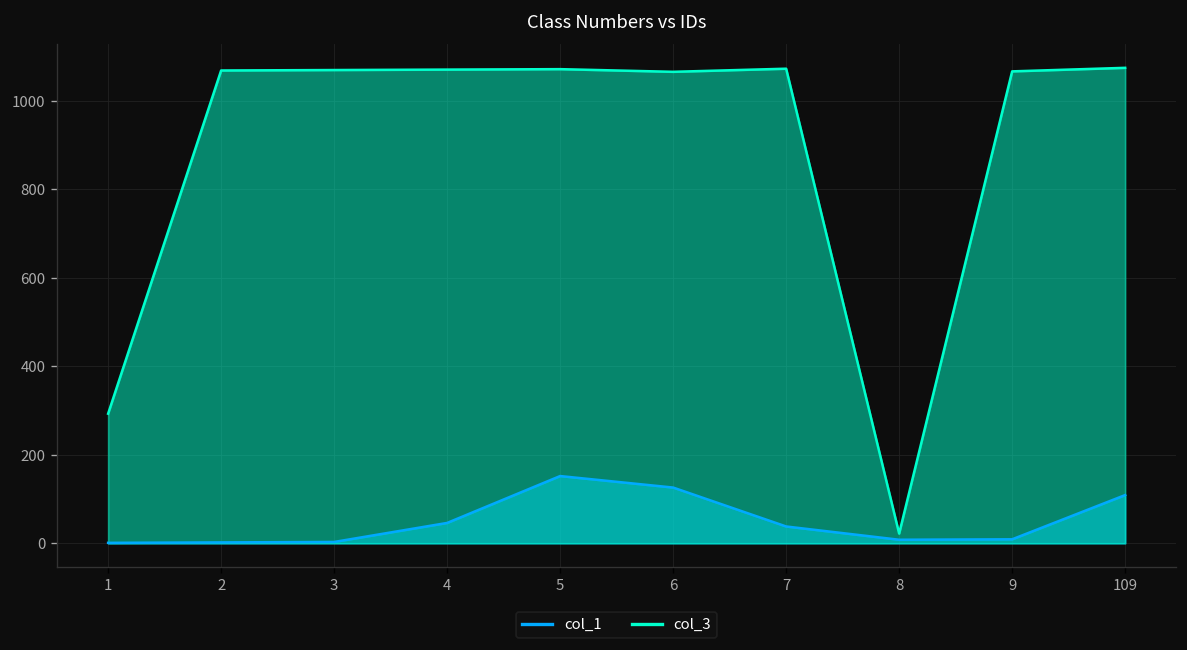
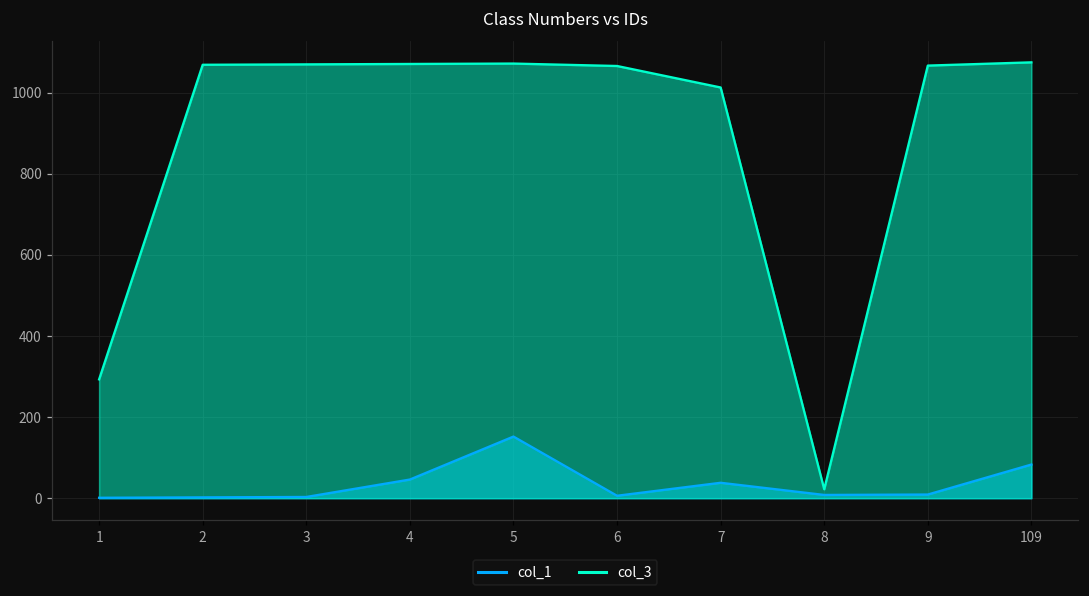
  {
    "col_1": {
      "1": 0,
      "2": 0,
      "3": 0,
      "4": 50,
      "5": 150,
-     "6": 130,
+     "6": 10,
      "7": 40,
      "8": 10,
      "9": 10,
-     "109": 110
+     "109": 80
    },
    "col_3": {
      "1": 290,
      "2": 1070,
      "3": 1070,
      "4": 1070,
      "5": 1070,
      "6": 1070,
-     "7": 1070,
+     "7": 1010,
      "8": 20,
      "9": 1070,
      "109": 1080
    }
  }
